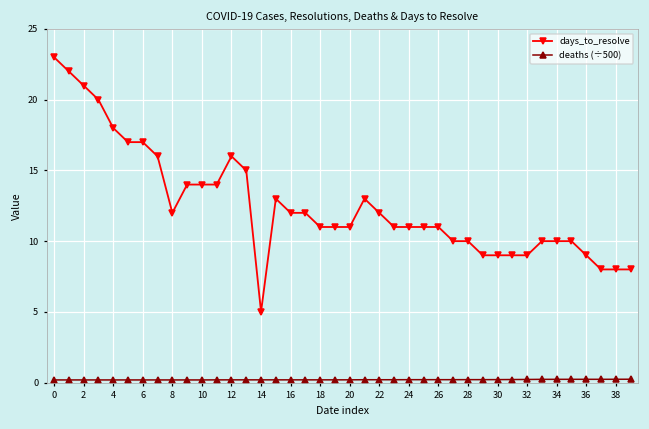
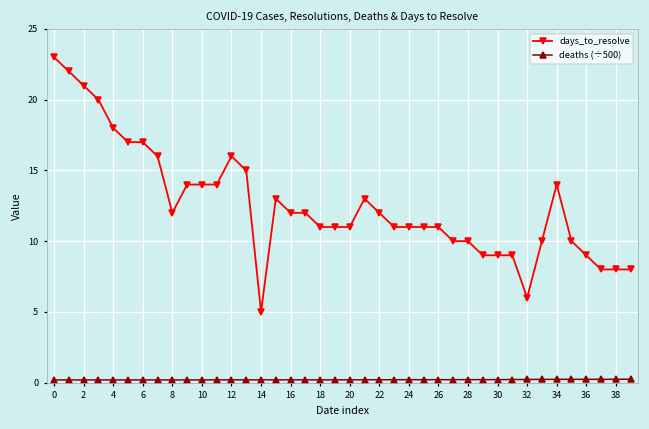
  {
    "days_to_resolve": {
      "0": 23,
      "2": 21,
      "4": 18,
      "6": 17,
      "8": 12,
      "10": 14,
      "12": 16,
      "14": 5,
      "16": 12,
      "18": 11,
      "20": 11,
      "22": 12,
      "24": 11,
      "26": 11,
      "28": 10,
      "30": 9,
-     "32": 9,
-     "34": 10,
+     "32": 6,
+     "34": 14,
      "36": 9,
      "38": 8
    },
    "deaths (÷500)": {
      "0": 0,
      "2": 0,
      "4": 0,
      "6": 0,
      "8": 0,
      "10": 0,
      "12": 0,
      "14": 0,
      "16": 0,
      "18": 0,
      "20": 0.2,
      "22": 0.2,
      "24": 0.2,
      "26": 0.2,
      "28": 0.2,
      "30": 0.2,
      "32": 0.2,
      "34": 0.2,
      "36": 0.2,
      "38": 0.2
    }
  }
